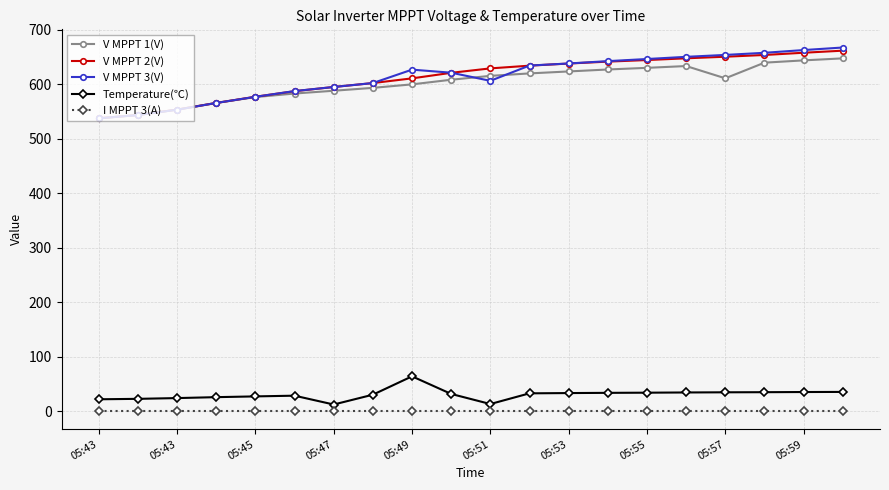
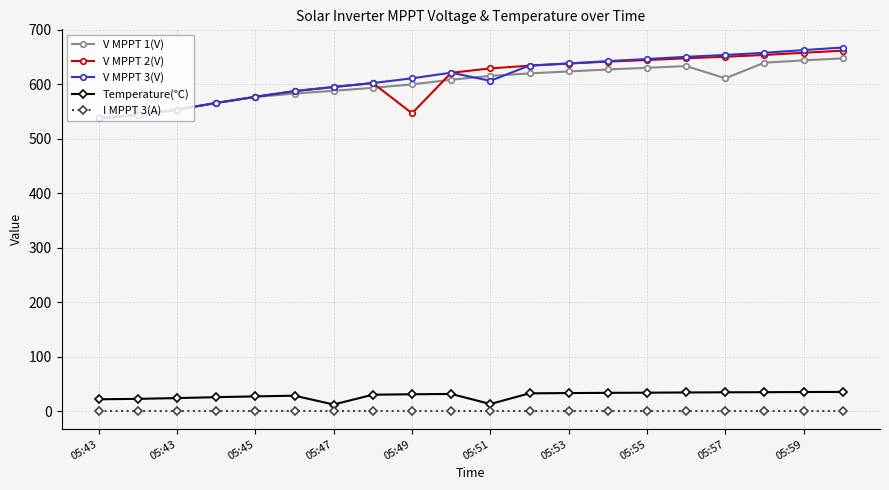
  {
    "V MPPT 1(V)": {
      "05:47": 590,
      "05:49": 600,
      "05:51": 620,
      "05:53": 620,
      "05:55": 630,
      "05:57": 610,
      "05:59": 640
    },
    "V MPPT 2(V)": {
-     "05:49": 610,
+     "05:49": 550,
      "05:51": 630,
      "05:59": 660
    },
    "V MPPT 3(V)": {
-     "05:49": 630,
+     "05:49": 610,
      "05:51": 610,
      "05:59": 660
    },
    "Temperature(℃)": {
      "05:45": 30,
      "05:47": 10,
-     "05:49": 60,
+     "05:49": 30,
      "05:51": 10,
      "05:53": 30,
      "05:55": 30,
      "05:57": 30,
      "05:59": 40
    },
    "I MPPT 3(A)": {
      "05:45": 0,
      "05:47": 0,
      "05:49": 0,
      "05:51": 0,
      "05:53": 0,
      "05:55": 0,
      "05:57": 0,
      "05:59": 0
    }
  }
